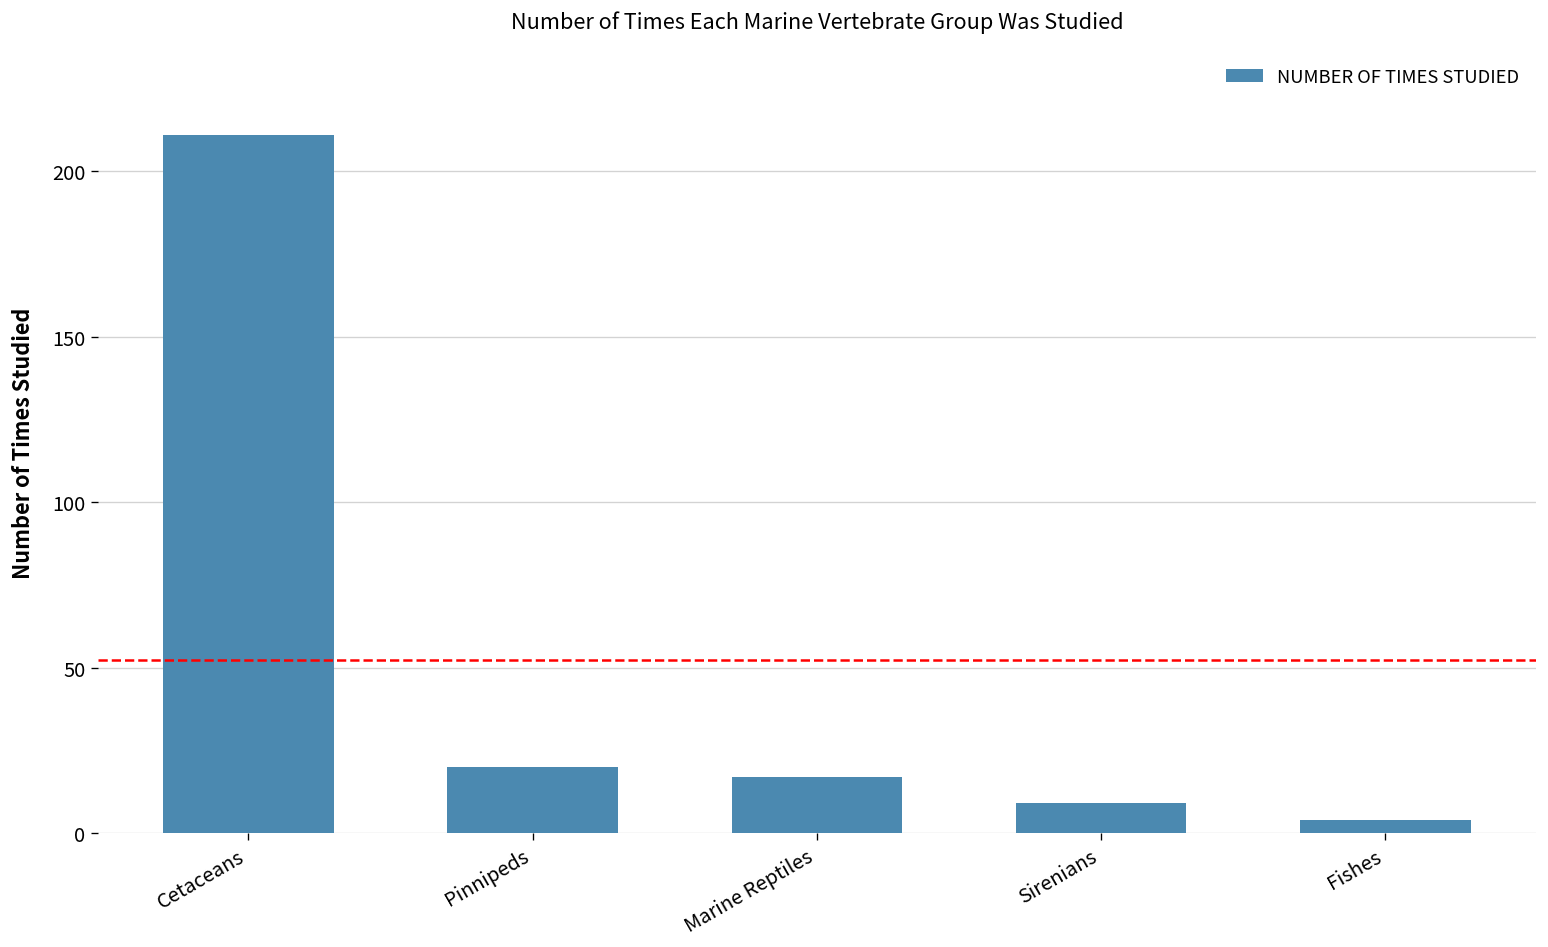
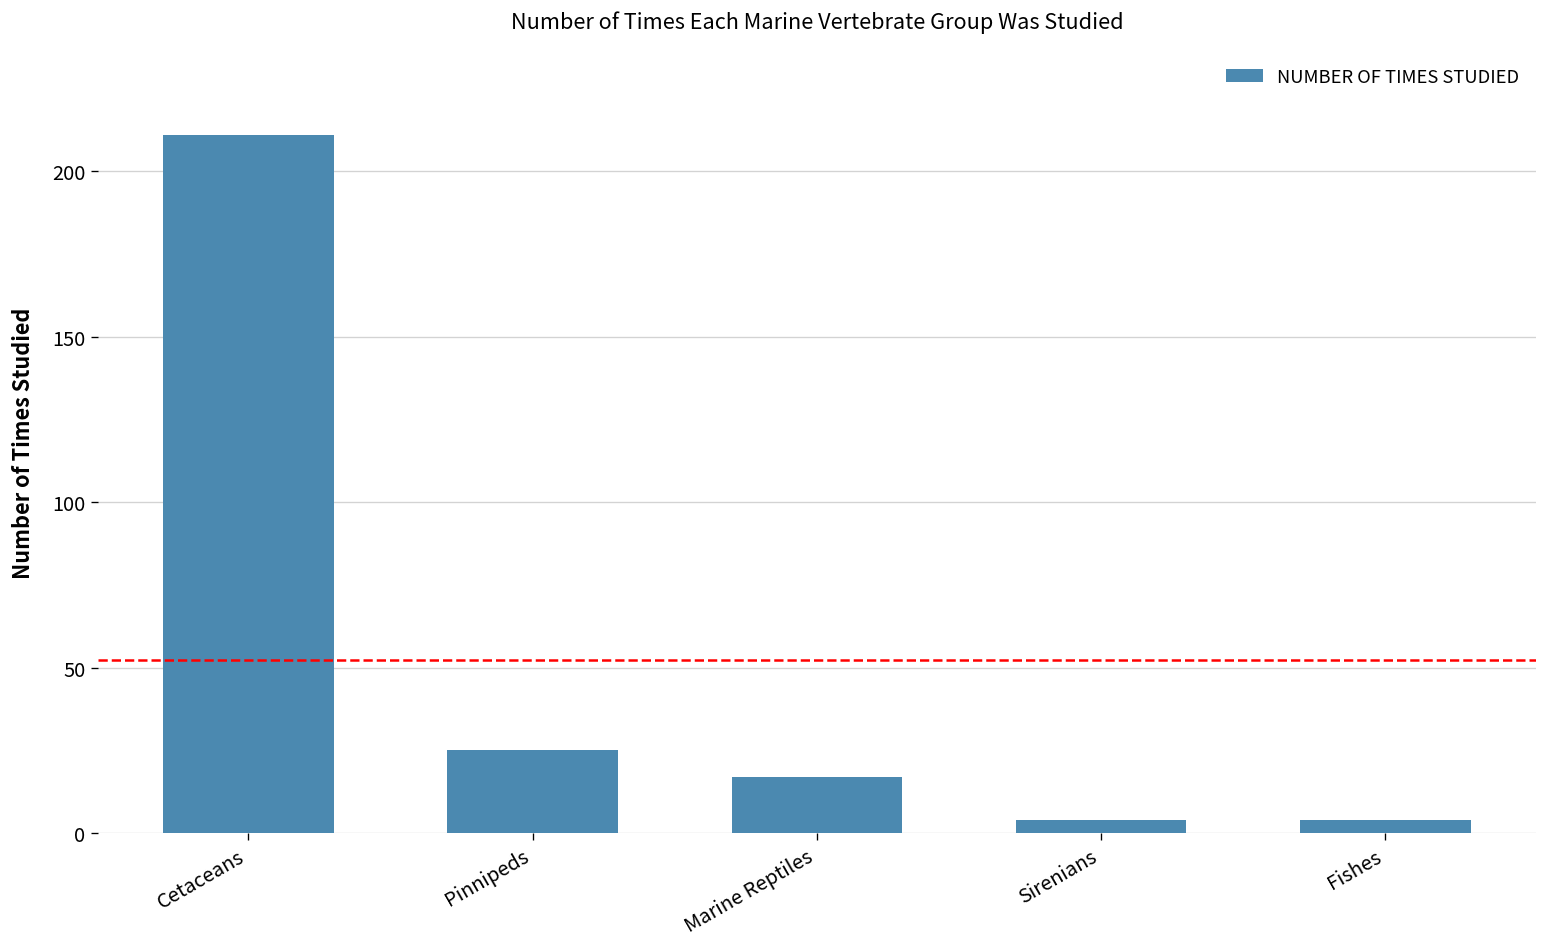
  {
    "Cetaceans": 211,
-   "Pinnipeds": 20,
+   "Pinnipeds": 25,
    "Marine Reptiles": 17,
-   "Sirenians": 9,
+   "Sirenians": 4,
    "Fishes": 4
  }
